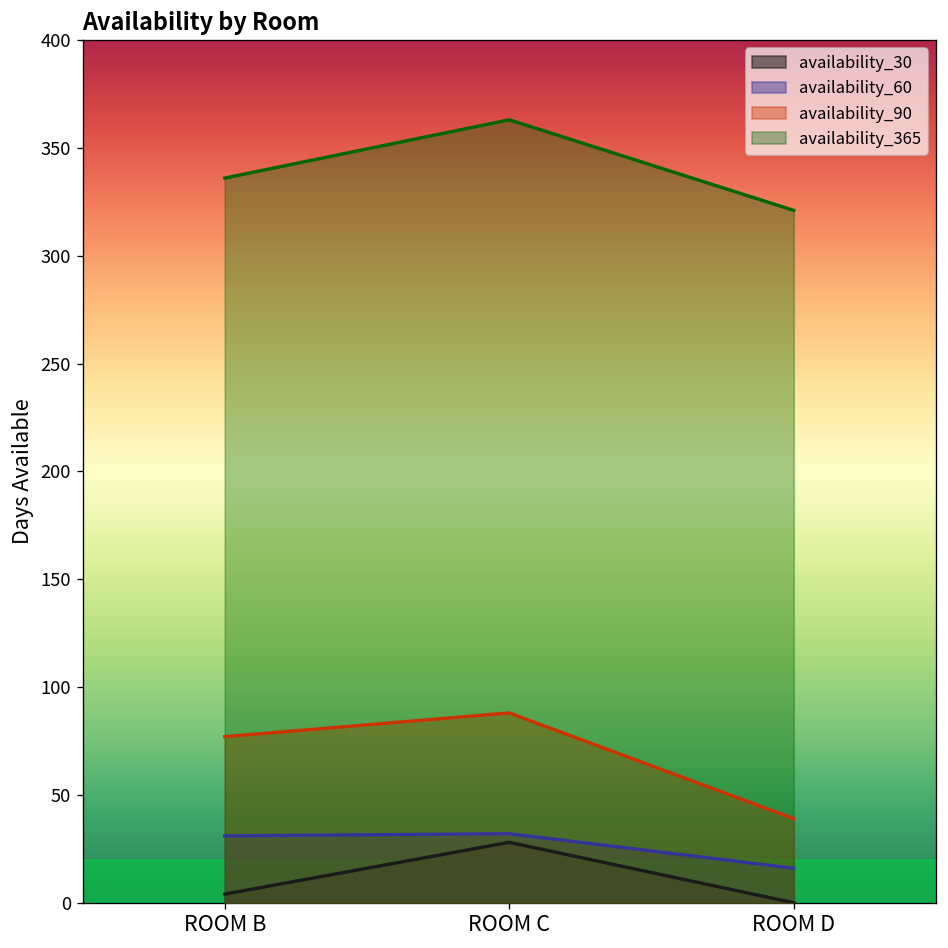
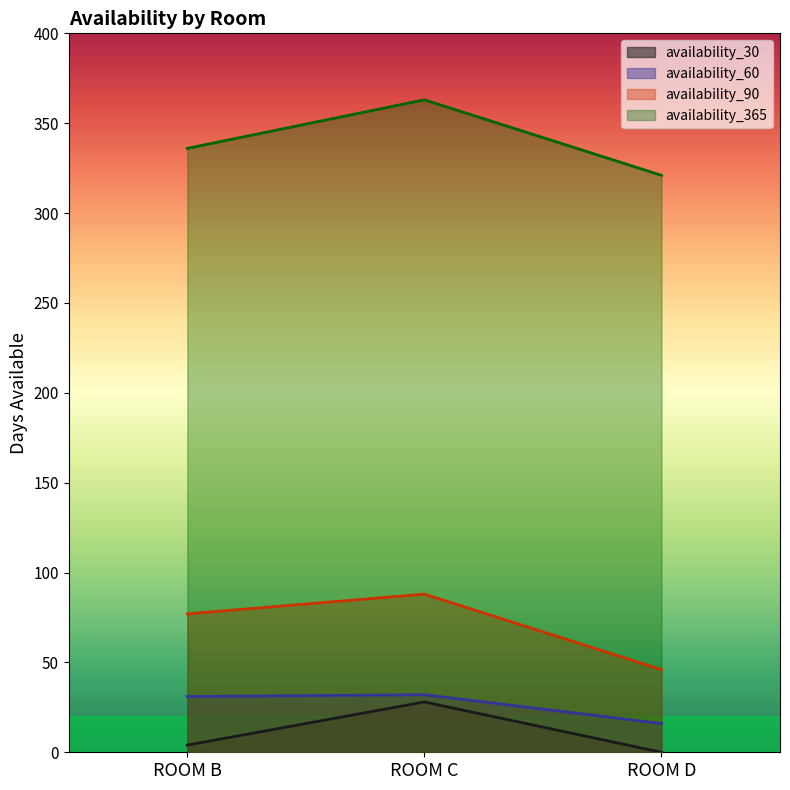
  {
    "availability_60": {
      "ROOM B": 31,
      "ROOM C": 32
    },
    "availability_90": {
      "ROOM B": 77,
      "ROOM C": 88,
-     "ROOM D": 39
+     "ROOM D": 46
    }
  }
